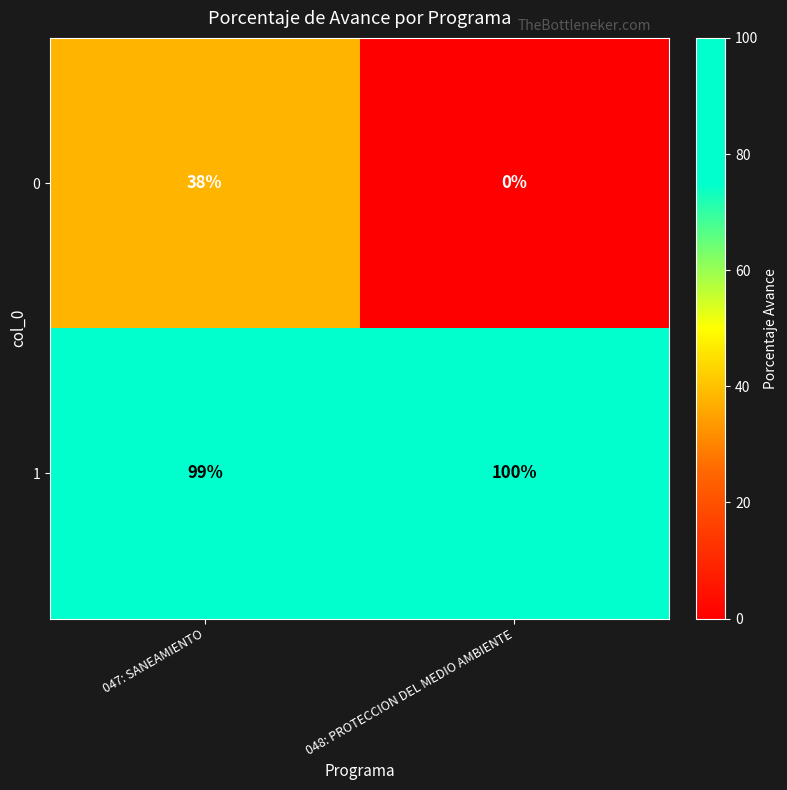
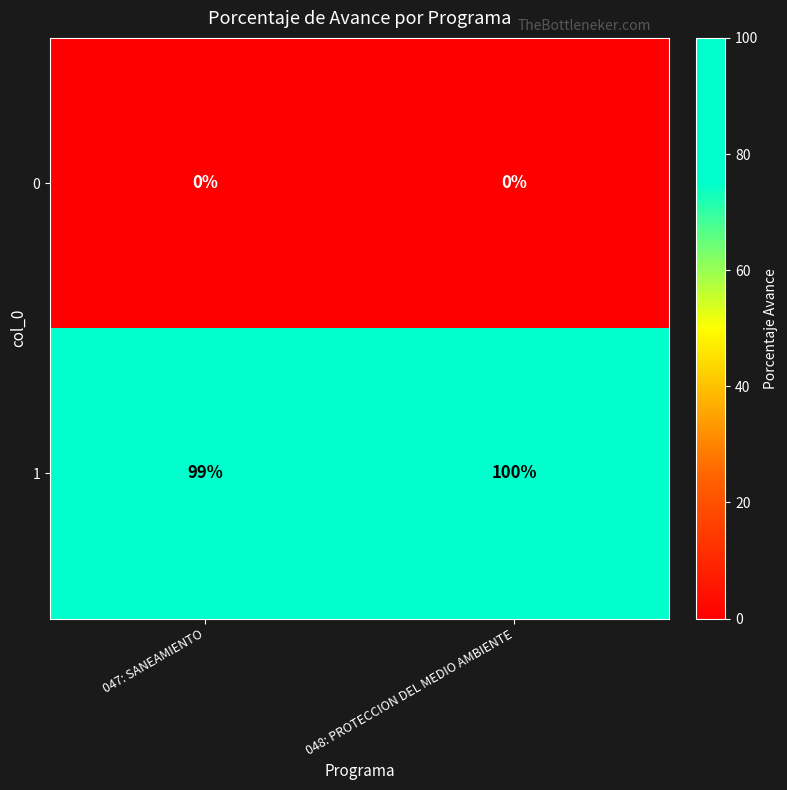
  {
    "0": {
-     "047: SANEAMIENTO": "38%",
+     "047: SANEAMIENTO": "0%",
      "048: PROTECCION DEL MEDIO AMBIENTE": "0%"
    },
    "1": {
      "047: SANEAMIENTO": "99%",
      "048: PROTECCION DEL MEDIO AMBIENTE": "100%"
    }
  }
